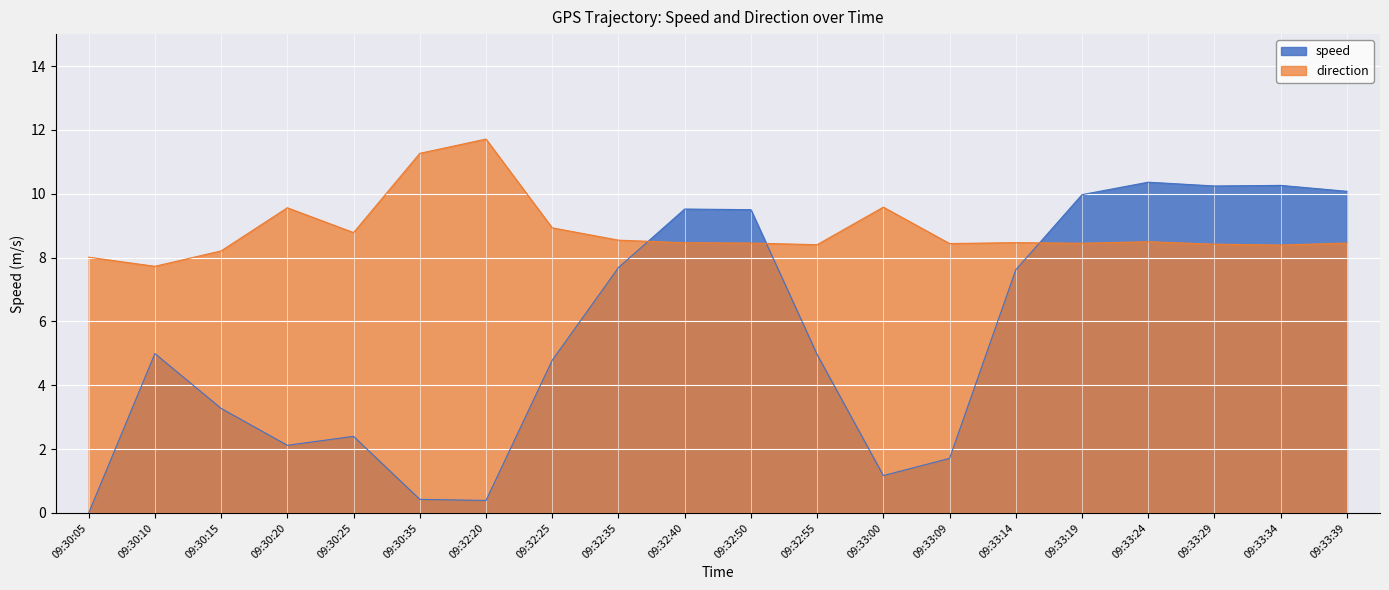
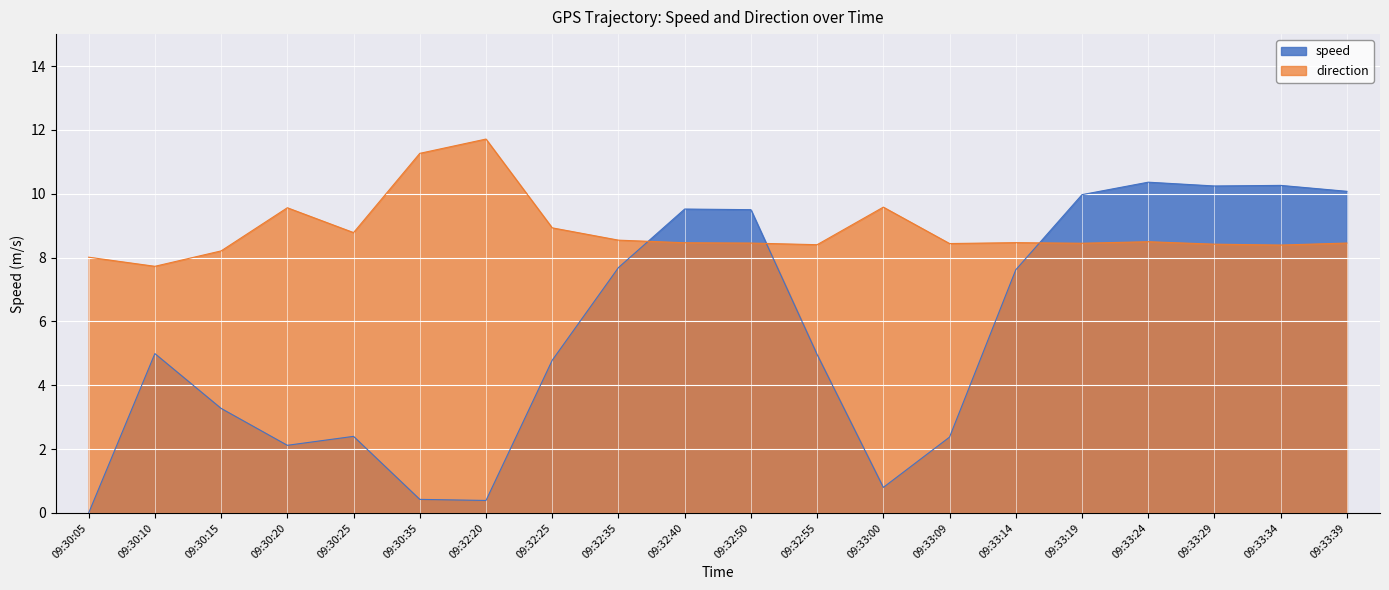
  {
    "speed": {
      "09:30:05": 0.0,
      "09:30:10": 5.0,
      "09:30:15": 3.3,
      "09:30:20": 2.1,
      "09:30:25": 2.4,
      "09:30:35": 0.4,
      "09:32:20": 0.4,
      "09:32:25": 4.8,
      "09:32:35": 7.7,
      "09:32:40": 9.5,
      "09:32:50": 9.5,
      "09:32:55": 5.0,
-     "09:33:00": 1.2,
-     "09:33:09": 1.7,
+     "09:33:00": 0.8,
+     "09:33:09": 2.4,
      "09:33:14": 7.6,
      "09:33:19": 10.0,
      "09:33:24": 10.4,
      "09:33:29": 10.2,
      "09:33:34": 10.3,
      "09:33:39": 10.1
    },
    "direction": {
      "09:30:05": 8.0,
      "09:30:10": 7.7,
      "09:30:15": 8.2,
      "09:30:20": 9.6,
      "09:30:25": 8.8,
      "09:30:35": 11.3,
      "09:32:20": 11.7,
      "09:32:25": 8.9,
      "09:32:35": 8.5,
      "09:32:40": 8.5,
      "09:32:50": 8.5,
      "09:32:55": 8.4,
      "09:33:00": 9.6,
      "09:33:09": 8.4,
      "09:33:14": 8.5,
      "09:33:19": 8.4,
      "09:33:24": 8.5,
      "09:33:29": 8.4,
      "09:33:34": 8.4,
      "09:33:39": 8.5
    }
  }
